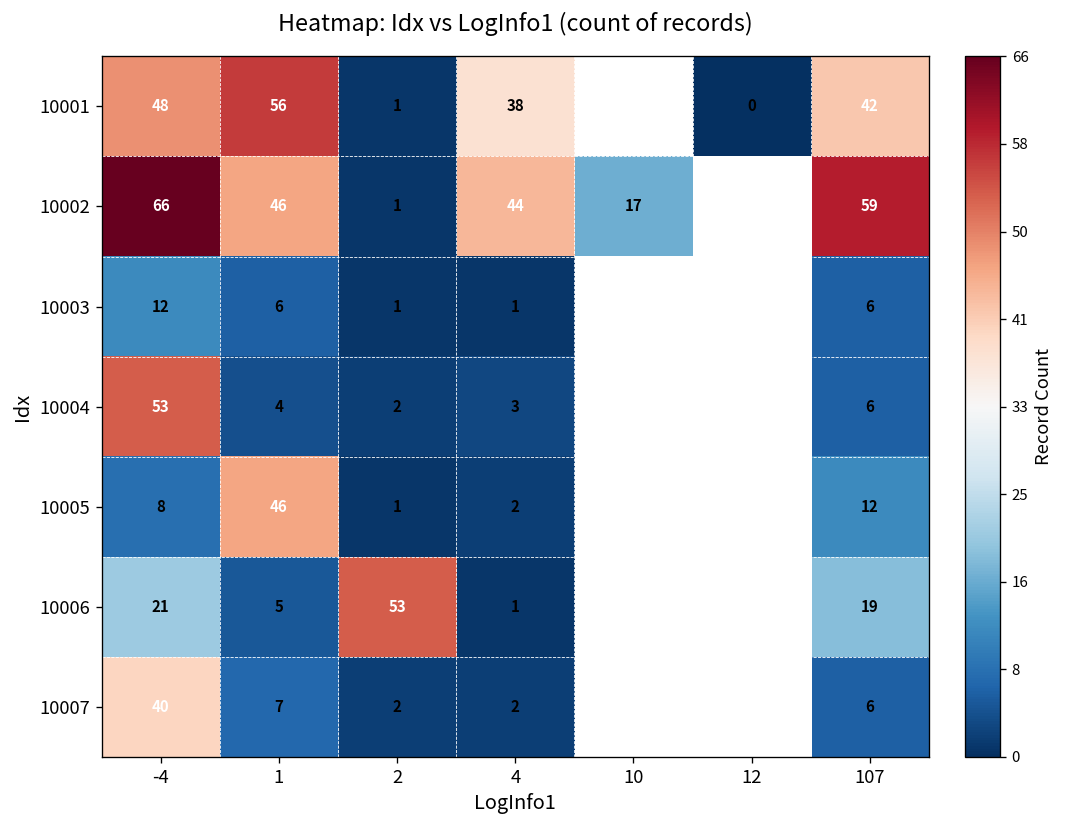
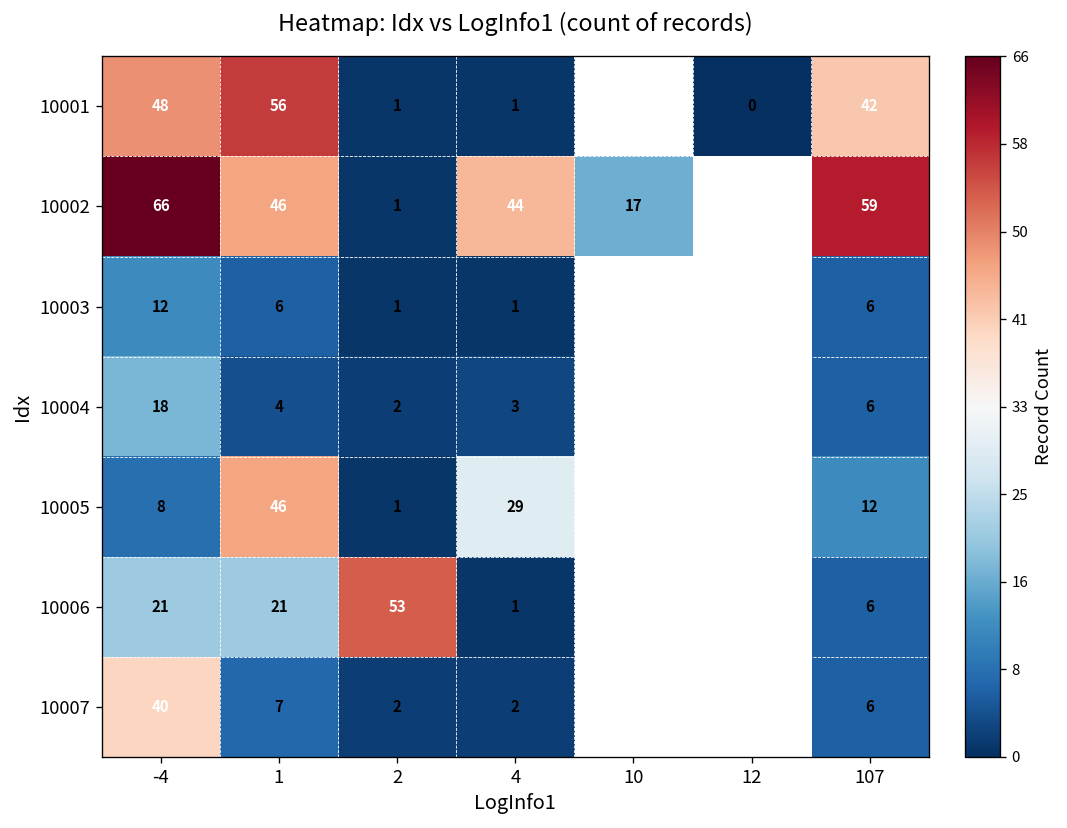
  {
    "10001": {
      "-4": 48,
      "1": 56,
      "2": 1,
-     "4": 38,
+     "4": 1,
      "12": 0,
      "107": 42
    },
    "10002": {
      "-4": 66,
      "1": 46,
      "2": 1,
      "4": 44,
      "10": 17,
      "107": 59
    },
    "10003": {
      "-4": 12,
      "1": 6,
      "2": 1,
      "4": 1,
      "107": 6
    },
    "10004": {
-     "-4": 53,
+     "-4": 18,
      "1": 4,
      "2": 2,
      "4": 3,
      "107": 6
    },
    "10005": {
      "-4": 8,
      "1": 46,
      "2": 1,
-     "4": 2,
+     "4": 29,
      "107": 12
    },
    "10006": {
      "-4": 21,
-     "1": 5,
+     "1": 21,
      "2": 53,
      "4": 1,
-     "107": 19
+     "107": 6
    },
    "10007": {
      "-4": 40,
      "1": 7,
      "2": 2,
      "4": 2,
      "107": 6
    }
  }
